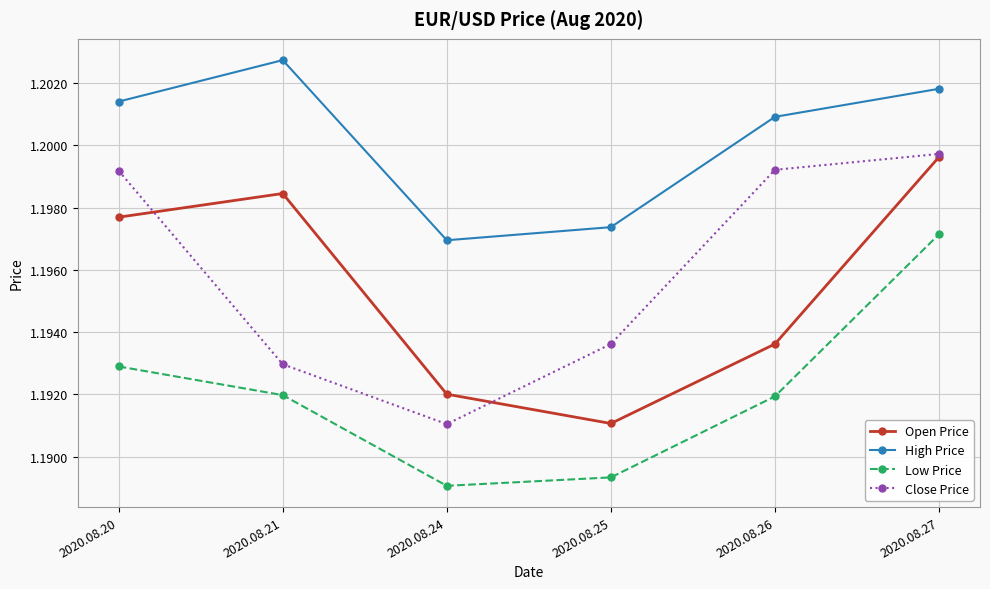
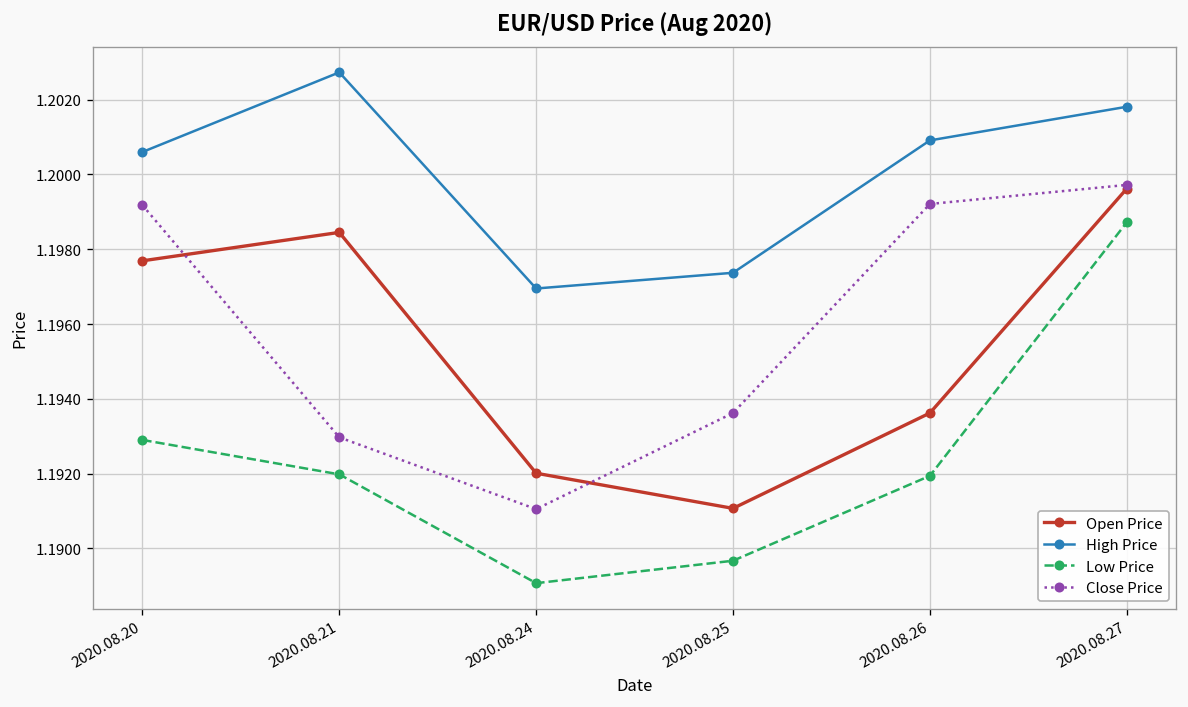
  {
    "Open Price": {
      "2020.08.20": 1.1977,
      "2020.08.21": 1.1985,
      "2020.08.24": 1.1920,
      "2020.08.25": 1.1911,
      "2020.08.26": 1.1936,
      "2020.08.27": 1.1996
    },
    "High Price": {
-     "2020.08.20": 1.2014,
+     "2020.08.20": 1.2006,
      "2020.08.21": 1.2027,
      "2020.08.24": 1.1970,
      "2020.08.25": 1.1974,
      "2020.08.26": 1.2009,
      "2020.08.27": 1.2018
    },
    "Low Price": {
      "2020.08.20": 1.1929,
      "2020.08.21": 1.1920,
      "2020.08.24": 1.1891,
-     "2020.08.25": 1.1893,
+     "2020.08.25": 1.1897,
      "2020.08.26": 1.1919,
-     "2020.08.27": 1.1971
+     "2020.08.27": 1.1987
    },
    "Close Price": {
      "2020.08.20": 1.1992,
      "2020.08.21": 1.1930,
      "2020.08.24": 1.1911,
      "2020.08.25": 1.1936,
      "2020.08.26": 1.1992,
      "2020.08.27": 1.1997
    }
  }
